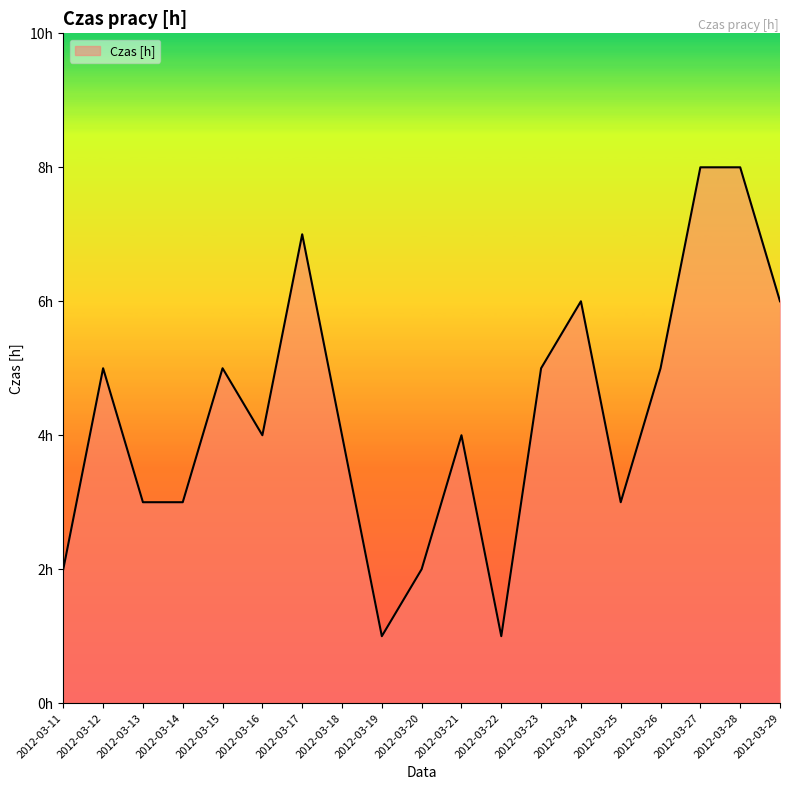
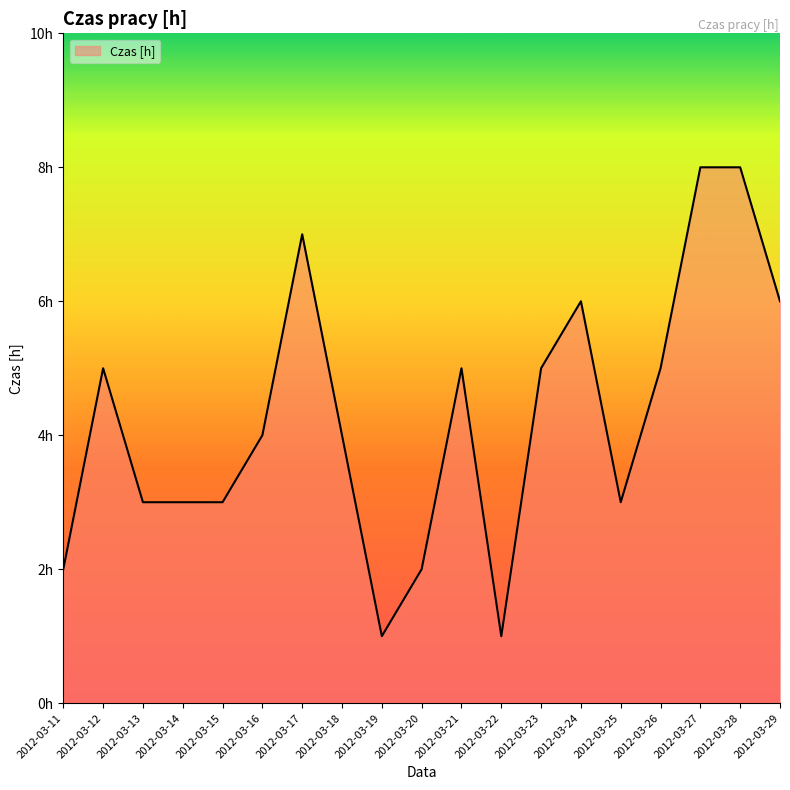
  {
    "2012-03-11": "2h",
    "2012-03-12": "5h",
    "2012-03-13": "3h",
    "2012-03-14": "3h",
-   "2012-03-15": "5h",
+   "2012-03-15": "3h",
    "2012-03-16": "4h",
    "2012-03-17": "7h",
    "2012-03-18": "4h",
    "2012-03-19": "1h",
    "2012-03-20": "2h",
-   "2012-03-21": "4h",
+   "2012-03-21": "5h",
    "2012-03-22": "1h",
    "2012-03-23": "5h",
    "2012-03-24": "6h",
    "2012-03-25": "3h",
    "2012-03-26": "5h",
    "2012-03-27": "8h",
    "2012-03-28": "8h",
    "2012-03-29": "6h"
  }
